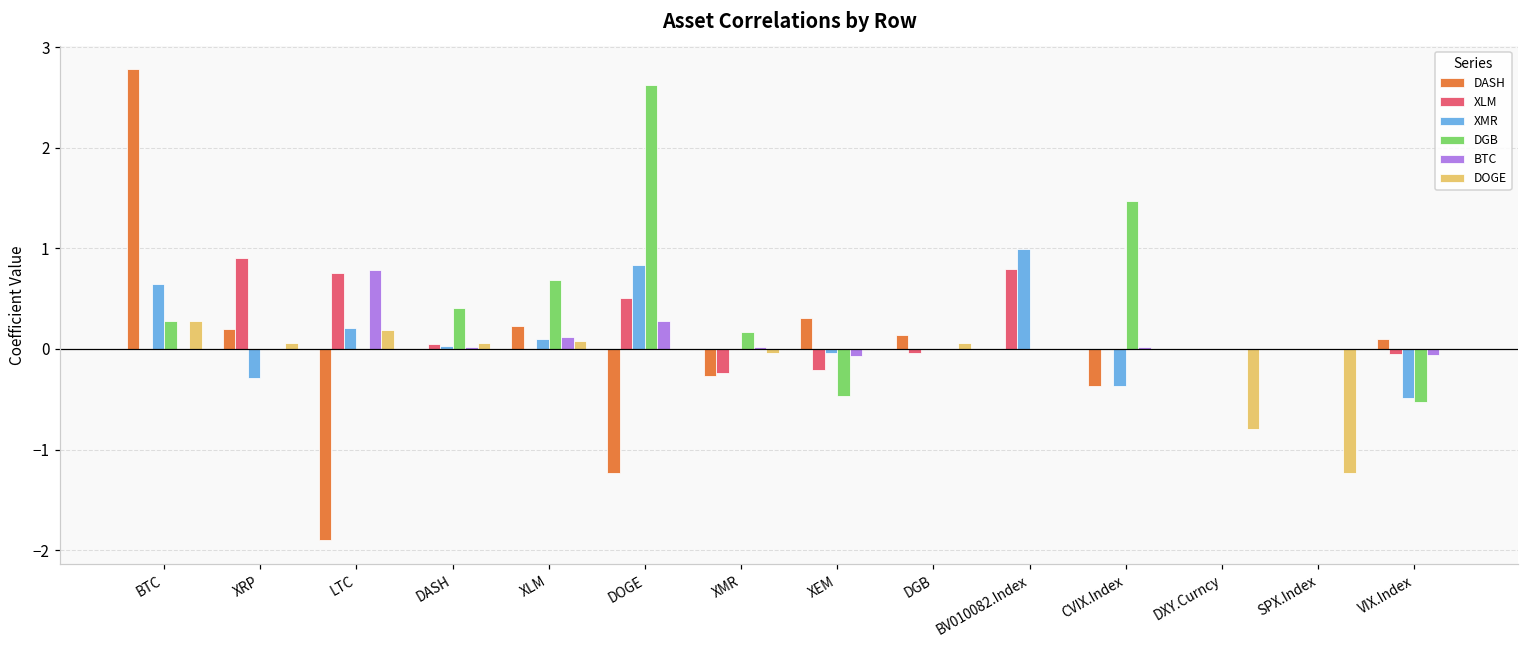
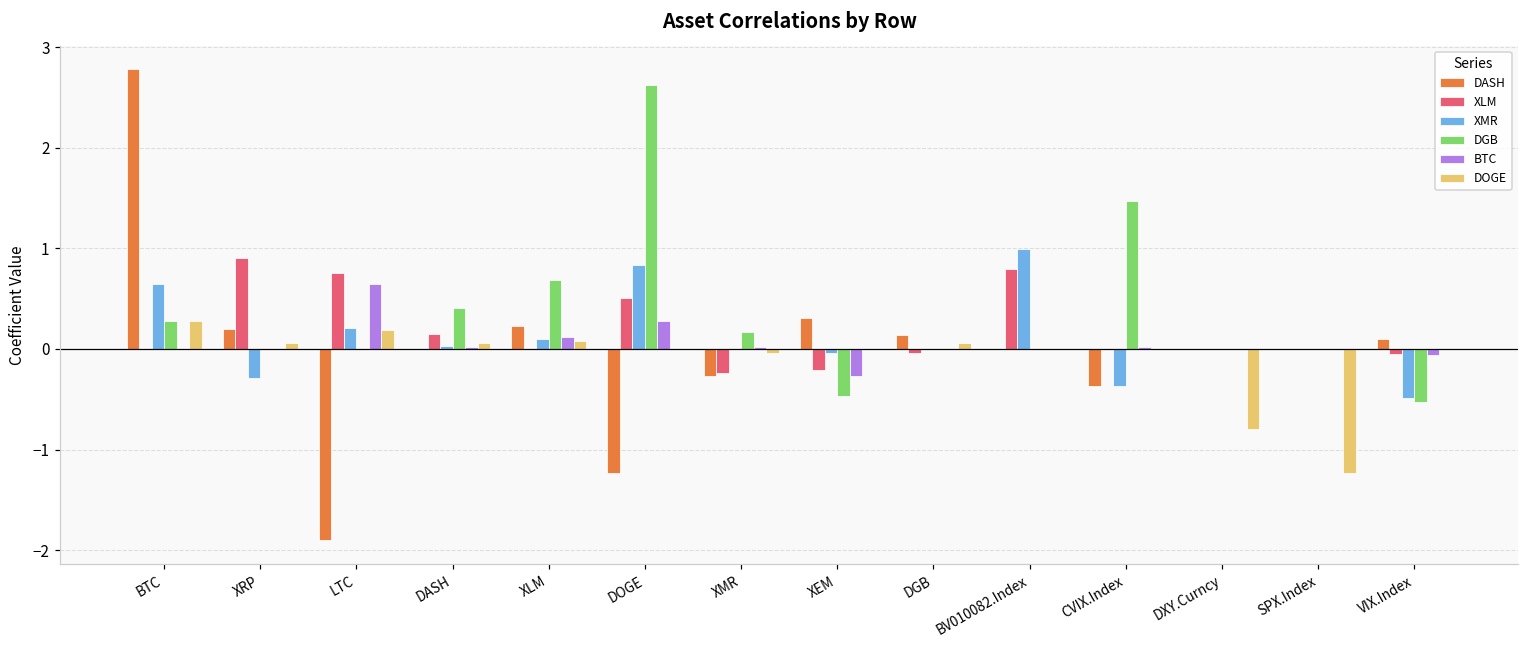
  {
    "DASH": {
      "BTC": 2.8,
      "XRP": 0.2,
      "LTC": -1.9,
      "DASH": 0.0,
      "XLM": 0.2,
      "DOGE": -1.2,
      "XMR": -0.3,
      "XEM": 0.3,
      "DGB": 0.1,
      "BV010082.Index": 0.0,
      "CVIX.Index": -0.4,
      "DXY.Curncy": 0.0,
      "SPX.Index": 0.0,
      "VIX.Index": 0.1
    },
    "XLM": {
      "BTC": 0.0,
      "XRP": 0.9,
      "LTC": 0.8,
-     "DASH": 0.1,
+     "DASH": 0.2,
      "XLM": 0.0,
      "DOGE": 0.5,
      "XMR": -0.2,
      "XEM": -0.2,
      "DGB": 0.0,
      "BV010082.Index": 0.8,
      "CVIX.Index": 0.0,
      "DXY.Curncy": 0.0,
      "SPX.Index": 0.0,
      "VIX.Index": -0.1
    },
    "XMR": {
      "BTC": 0.6,
      "XRP": -0.3,
      "LTC": 0.2,
      "XLM": 0.1,
      "DOGE": 0.8,
      "XMR": 0.0,
      "XEM": 0.0,
      "DGB": 0.0,
      "BV010082.Index": 1.0,
      "CVIX.Index": -0.4,
      "DXY.Curncy": 0.0,
      "SPX.Index": 0.0,
      "VIX.Index": -0.5
    },
    "DGB": {
      "BTC": 0.3,
      "XRP": 0.0,
      "LTC": 0.0,
      "DASH": 0.4,
      "XLM": 0.7,
      "DOGE": 2.6,
      "XMR": 0.2,
      "XEM": -0.5,
      "DGB": 0.0,
      "BV010082.Index": 0.0,
      "CVIX.Index": 1.5,
      "DXY.Curncy": 0.0,
      "SPX.Index": 0.0,
      "VIX.Index": -0.5
    },
    "BTC": {
      "BTC": 0.0,
      "XRP": 0.0,
-     "LTC": 0.8,
+     "LTC": 0.6,
      "XLM": 0.1,
      "DOGE": 0.3,
-     "XEM": -0.1,
+     "XEM": -0.3,
      "DGB": 0.0,
      "BV010082.Index": 0.0,
      "DXY.Curncy": 0.0,
      "SPX.Index": 0.0,
      "VIX.Index": -0.1
    },
    "DOGE": {
      "BTC": 0.3,
      "XRP": 0.1,
      "LTC": 0.2,
      "DASH": 0.1,
      "XLM": 0.1,
      "DOGE": 0.0,
      "XMR": 0.0,
      "XEM": 0.0,
      "DGB": 0.1,
      "BV010082.Index": 0.0,
      "CVIX.Index": 0.0,
      "DXY.Curncy": -0.8,
      "SPX.Index": -1.2,
      "VIX.Index": 0.0
    }
  }
